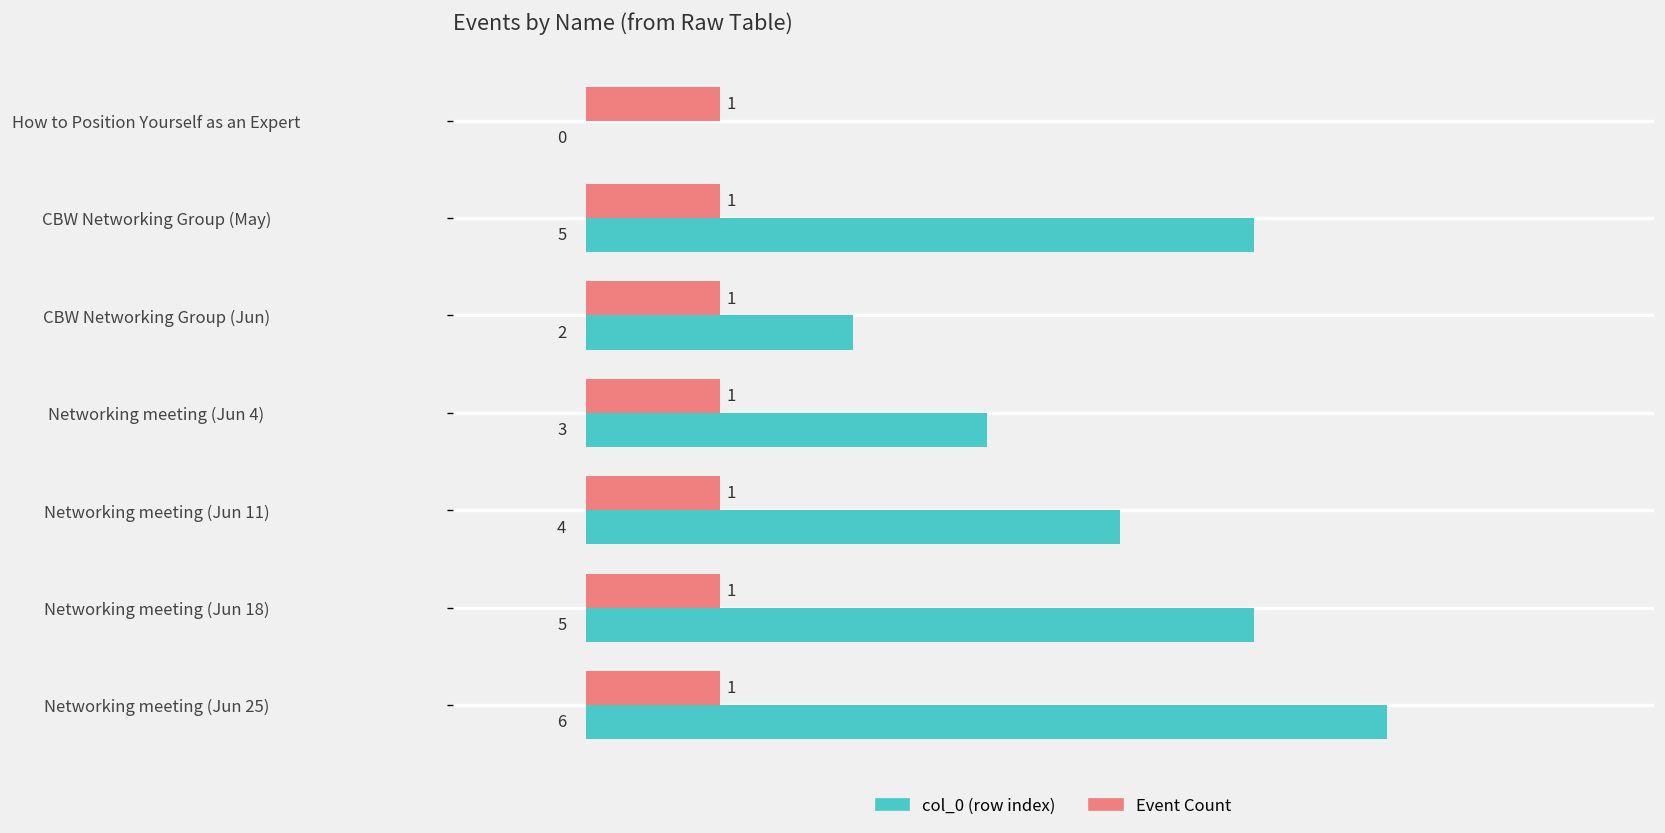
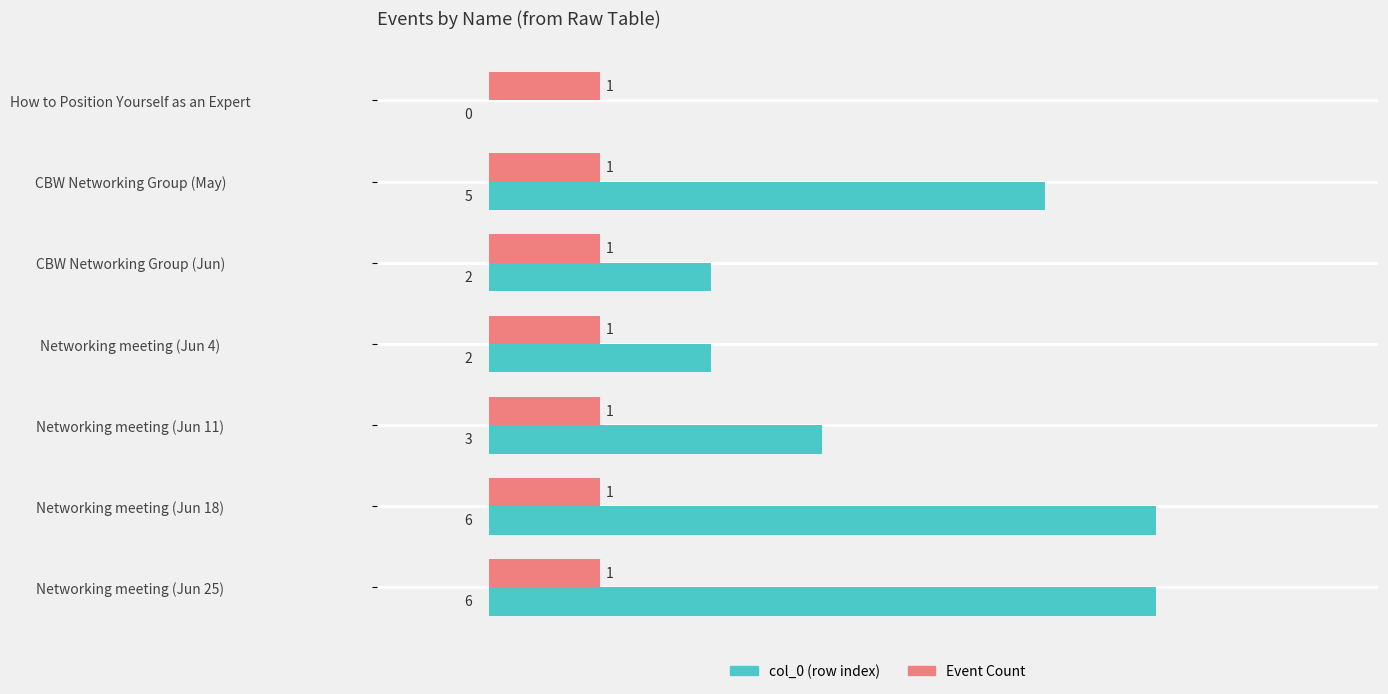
  {
    "col_0 (row index)": {
      "How to Position Yourself as an Expert": 0,
-     "Networking meeting (Jun 4)": 3,
-     "Networking meeting (Jun 11)": 4,
-     "Networking meeting (Jun 18)": 5
+     "Networking meeting (Jun 4)": 2,
+     "Networking meeting (Jun 11)": 3,
+     "Networking meeting (Jun 18)": 6
    },
    "Event Count": {
      "How to Position Yourself as an Expert": 1,
      "CBW Networking Group (May)": 1,
      "CBW Networking Group (Jun)": 1,
      "Networking meeting (Jun 4)": 1,
      "Networking meeting (Jun 11)": 1,
      "Networking meeting (Jun 18)": 1,
      "Networking meeting (Jun 25)": 1
    }
  }
